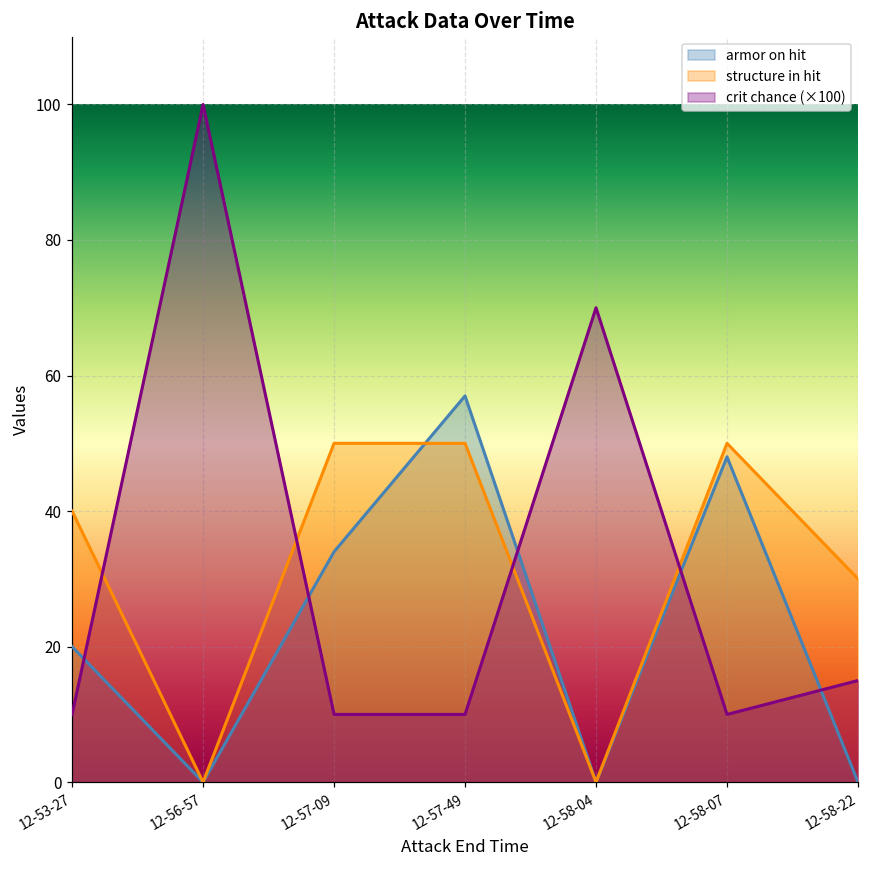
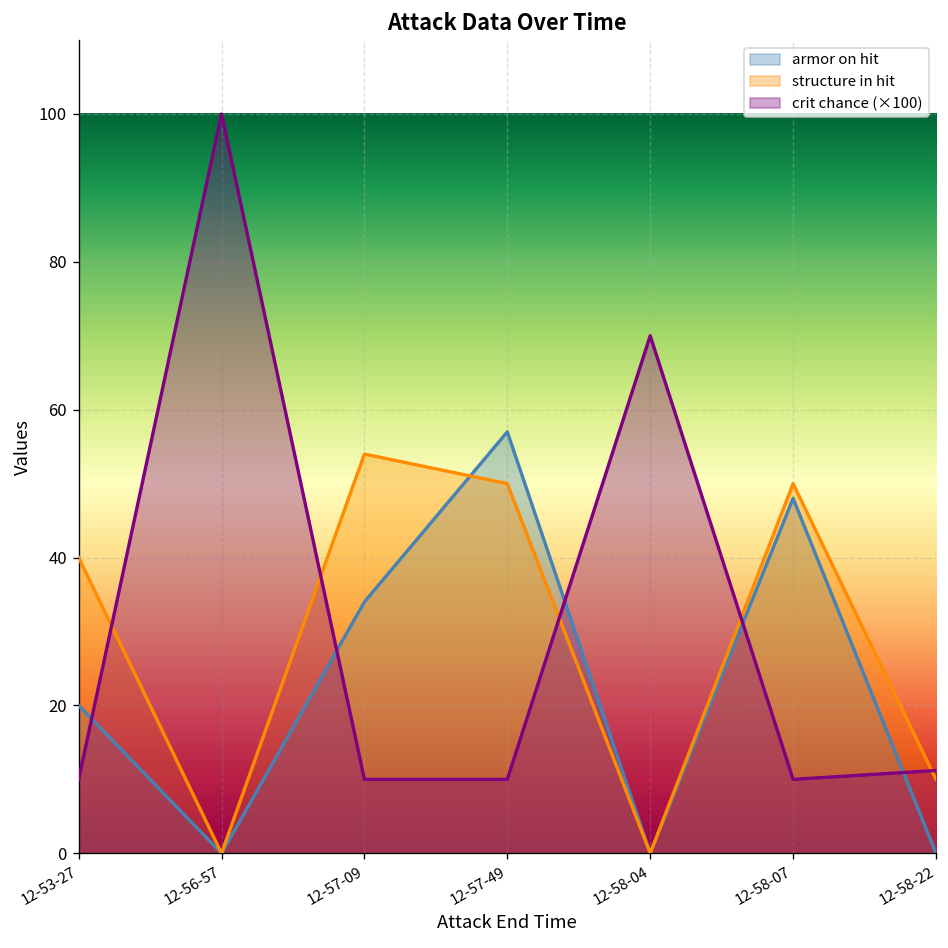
  {
    "armor on hit": {
      "12-53-27": 20,
      "12-57-09": 34,
      "12-57-49": 57,
      "12-58-07": 48,
      "12-58-22": 0
    },
    "structure in hit": {
      "12-53-27": 40,
-     "12-57-09": 50,
+     "12-57-09": 54,
      "12-57-49": 50,
      "12-58-07": 50,
-     "12-58-22": 30
+     "12-58-22": 10
    },
    "crit chance (×100)": {
      "12-53-27": 10,
      "12-56-57": 100,
      "12-57-09": 10,
      "12-57-49": 10,
      "12-58-04": 70,
      "12-58-07": 10,
-     "12-58-22": 15
+     "12-58-22": 11
    }
  }
